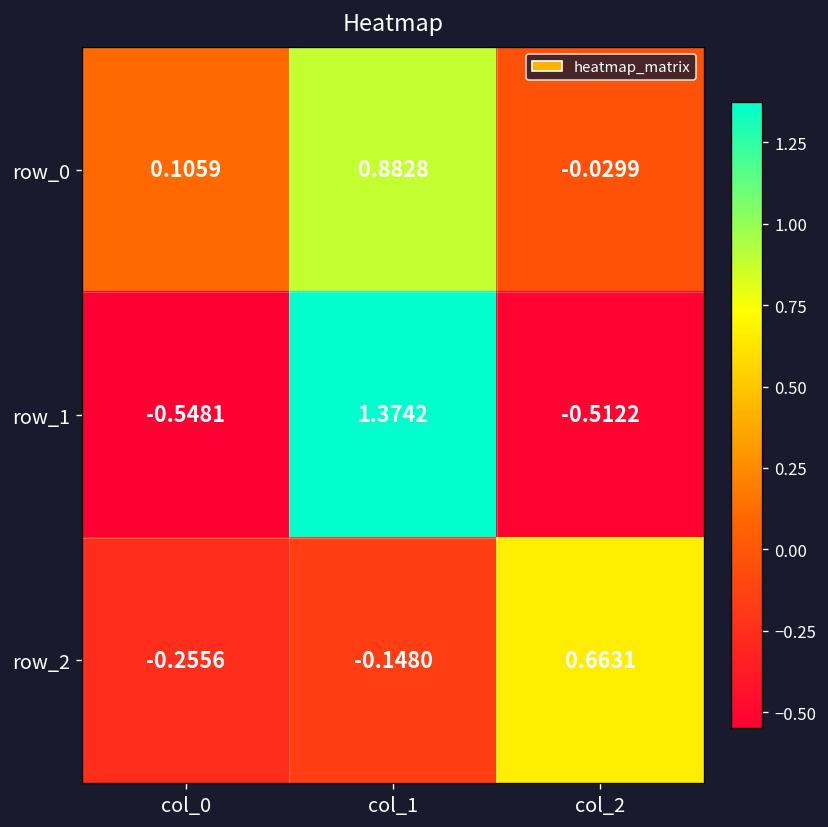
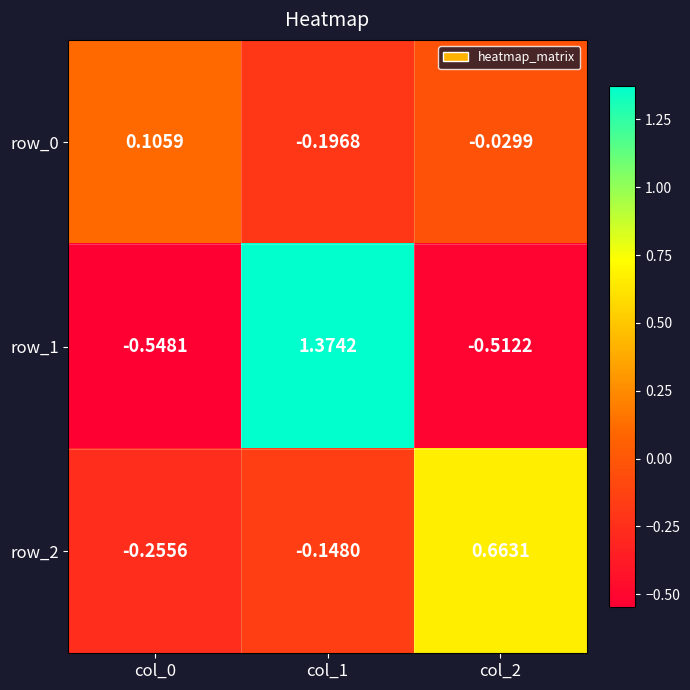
  {
    "row_0": {
      "col_0": 0.1059,
-     "col_1": 0.8828,
+     "col_1": -0.1968,
      "col_2": -0.0299
    },
    "row_1": {
      "col_0": -0.5481,
      "col_1": 1.3742,
      "col_2": -0.5122
    },
    "row_2": {
      "col_0": -0.2556,
      "col_1": -0.1480,
      "col_2": 0.6631
    }
  }
